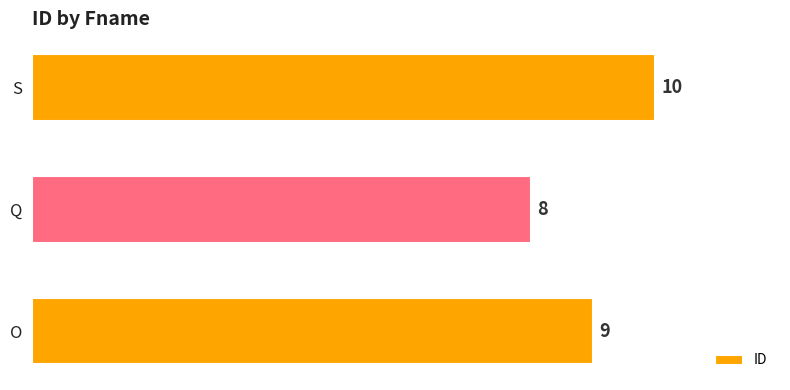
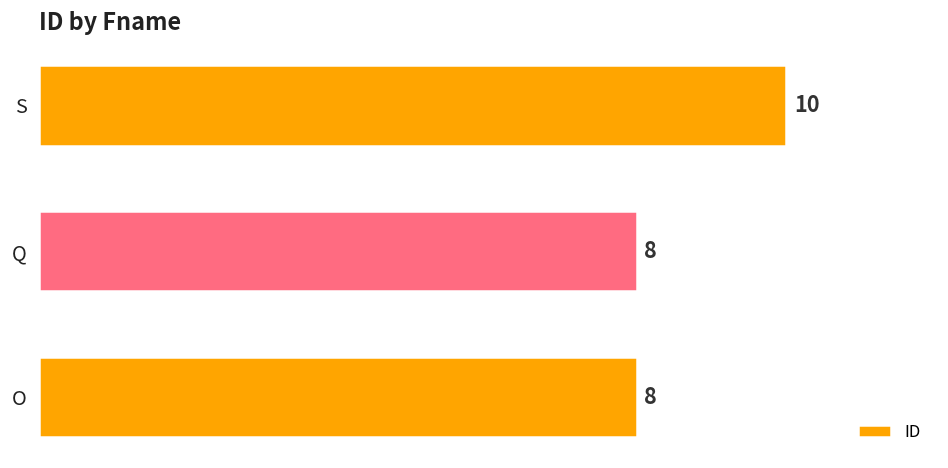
  {
    "S": 10,
    "Q": 8,
-   "O": 9
+   "O": 8
  }
